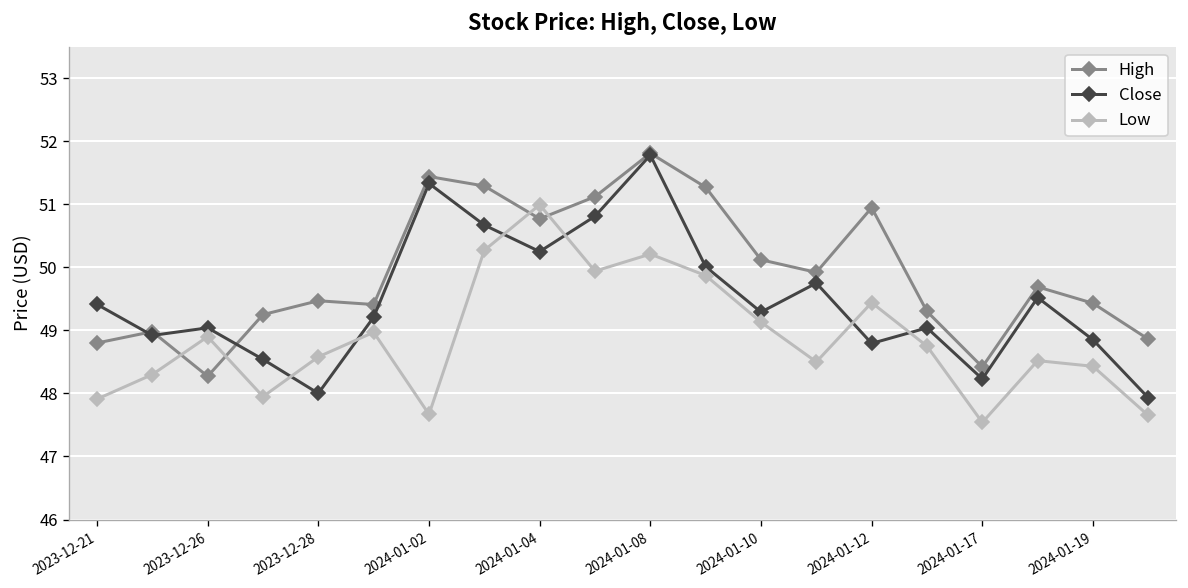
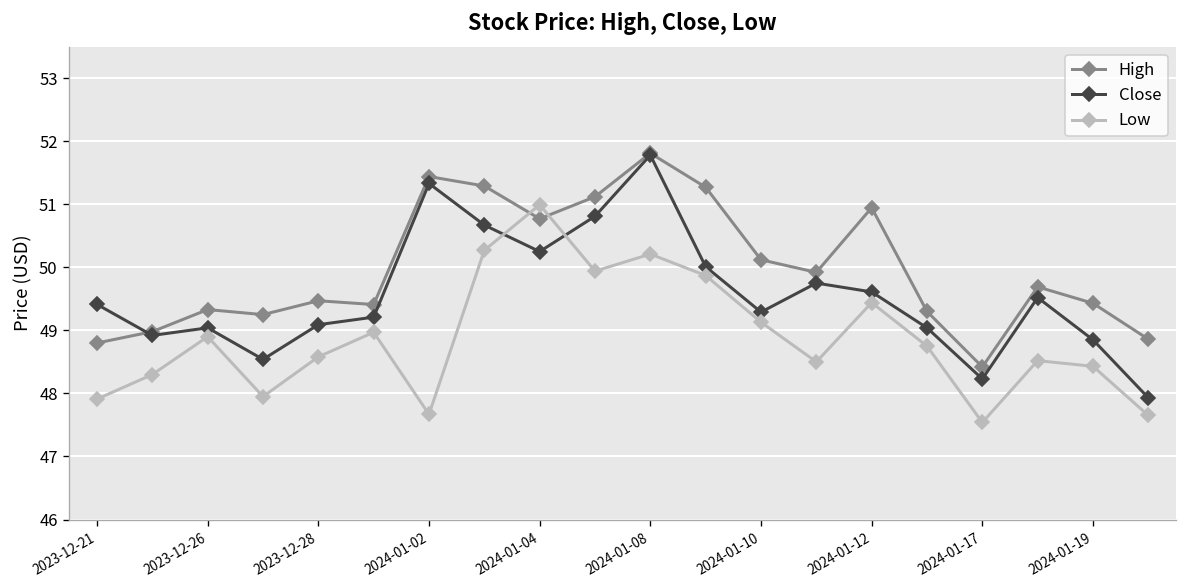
  {
    "High": {
      "2023-12-21": 48.8,
-     "2023-12-26": 48.3,
+     "2023-12-26": 49.3,
      "2023-12-28": 49.5,
      "2024-01-02": 51.4,
      "2024-01-04": 50.8,
      "2024-01-10": 50.1,
      "2024-01-12": 50.9,
      "2024-01-17": 48.4,
      "2024-01-19": 49.4
    },
    "Close": {
      "2023-12-21": 49.4,
      "2023-12-26": 49.0,
-     "2023-12-28": 48.0,
+     "2023-12-28": 49.1,
      "2024-01-02": 51.3,
      "2024-01-04": 50.3,
      "2024-01-10": 49.3,
-     "2024-01-12": 48.8,
+     "2024-01-12": 49.6,
      "2024-01-17": 48.2,
      "2024-01-19": 48.8
    },
    "Low": {
      "2023-12-21": 47.9,
      "2023-12-26": 48.9,
      "2023-12-28": 48.6,
      "2024-01-02": 47.7,
      "2024-01-04": 51.0,
      "2024-01-08": 50.2,
      "2024-01-10": 49.1,
      "2024-01-12": 49.4,
      "2024-01-17": 47.5,
      "2024-01-19": 48.4
    }
  }
